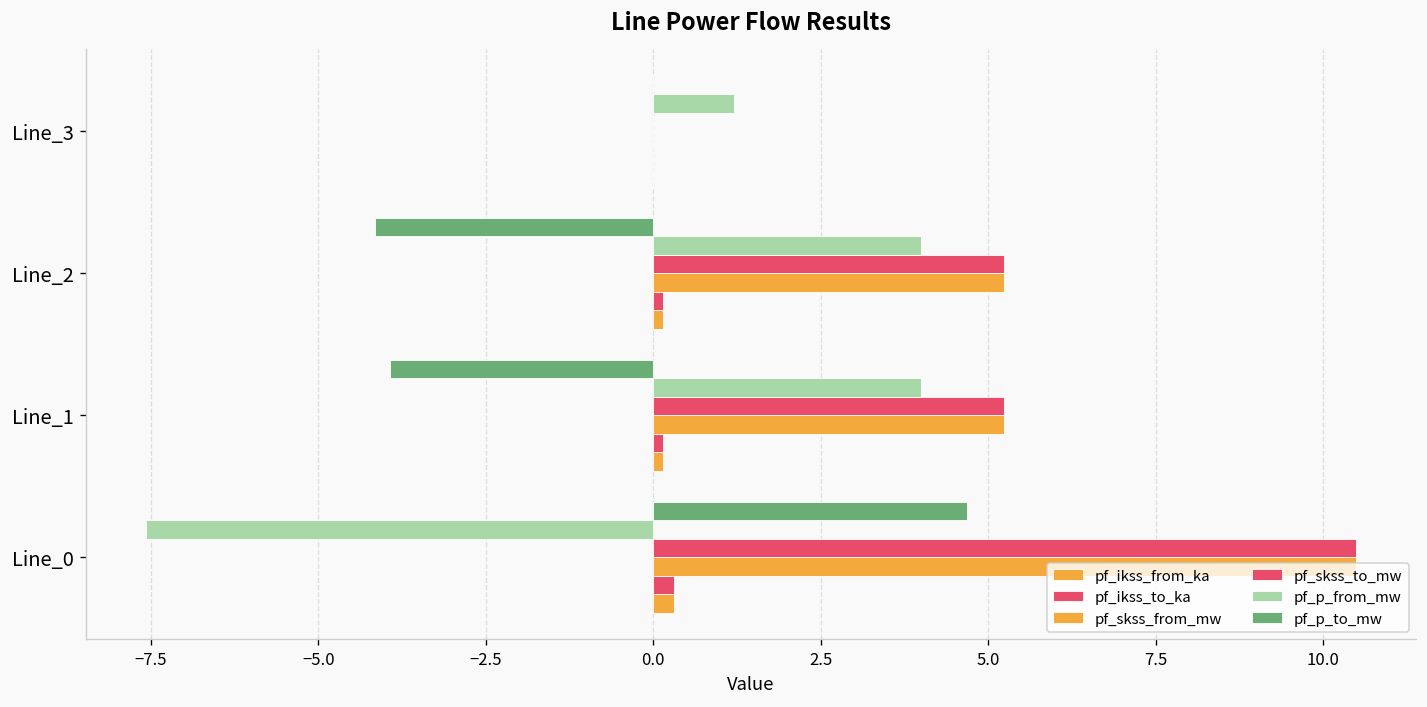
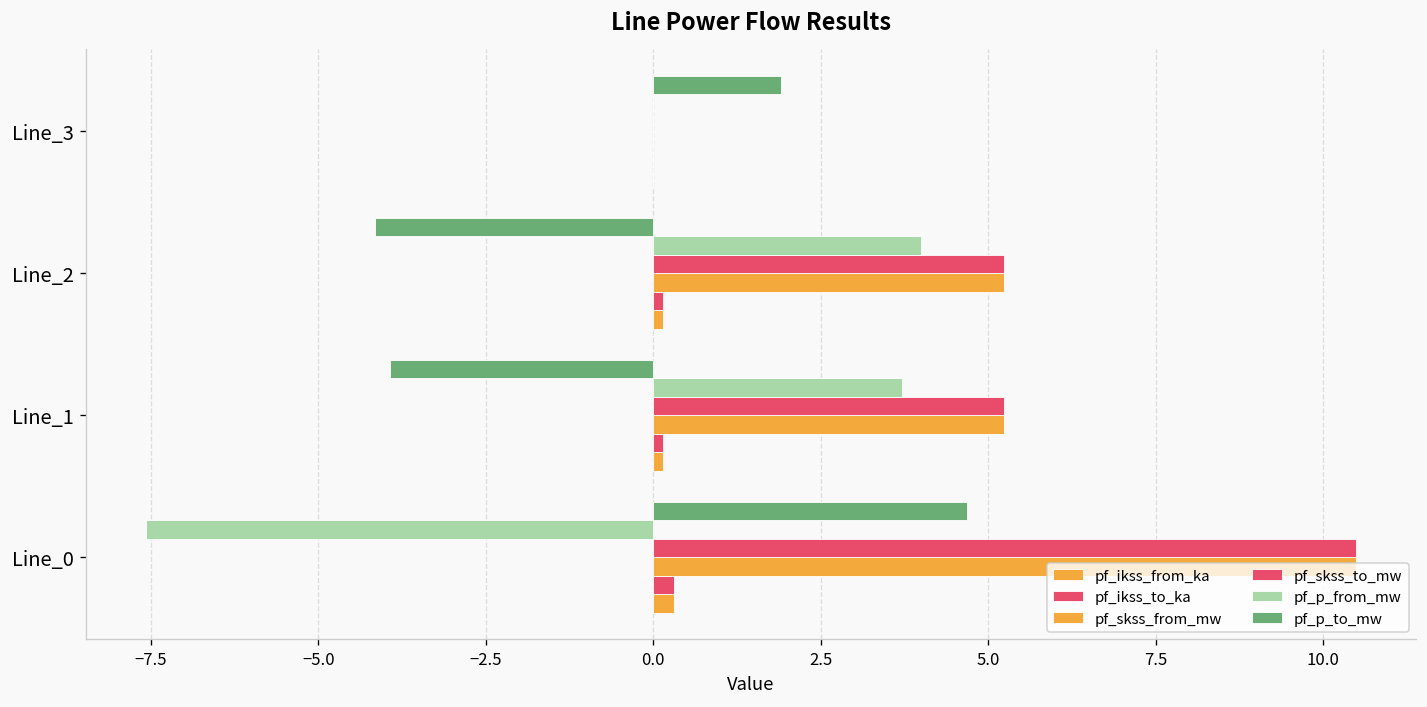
  {
    "pf_p_from_mw": {
-     "Line_3": 1.2,
+     "Line_3": 0.0,
      "Line_2": 4.0,
-     "Line_1": 4.0,
+     "Line_1": 3.7,
      "Line_0": -7.6
    },
    "pf_p_to_mw": {
-     "Line_3": 0.0,
+     "Line_3": 1.9,
      "Line_2": -4.2,
      "Line_1": -3.9,
      "Line_0": 4.7
    }
  }
